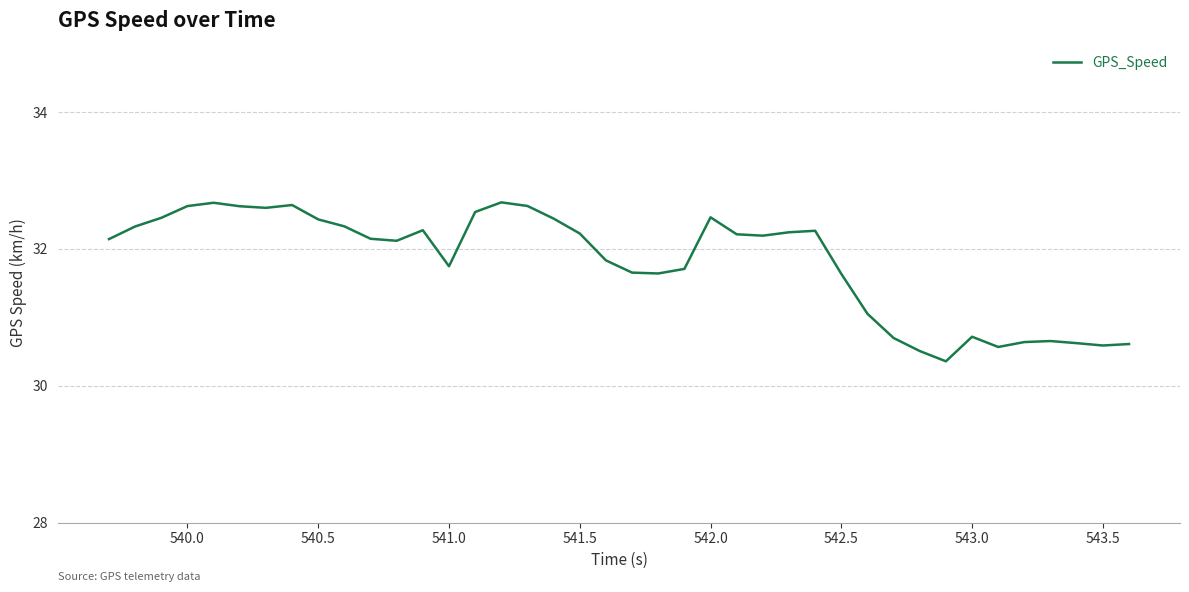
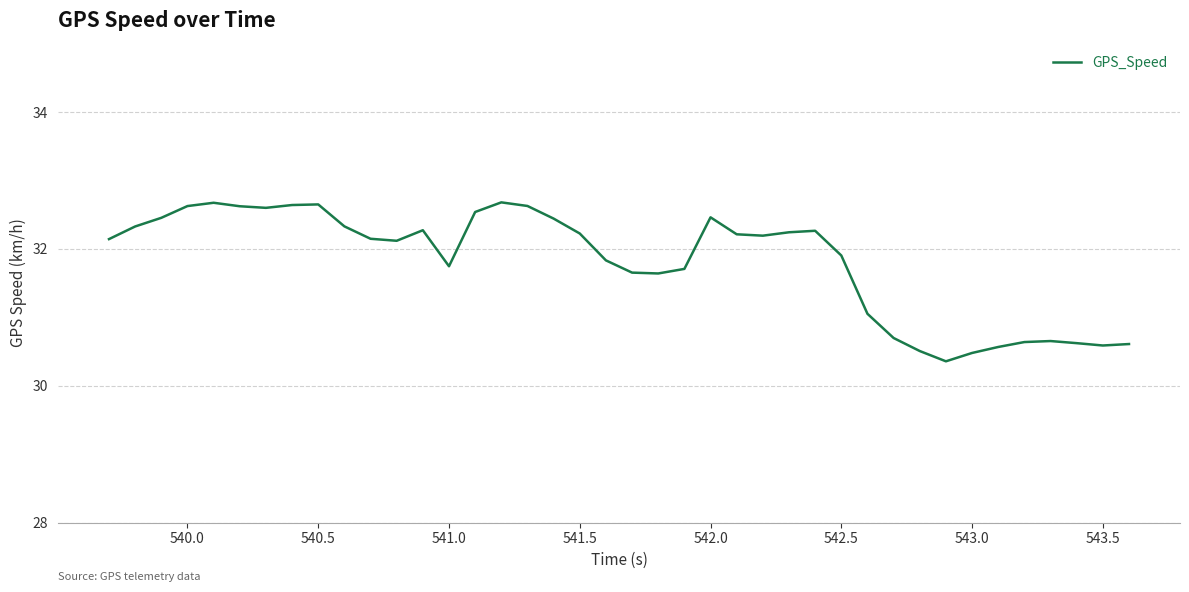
  {
    "540.0": 32.6,
-   "540.5": 32.4,
+   "540.5": 32.6,
    "541.0": 31.7,
    "541.5": 32.2,
    "542.0": 32.5,
-   "542.5": 31.6,
-   "543.0": 30.7,
+   "542.5": 31.9,
+   "543.0": 30.5,
    "543.5": 30.6
  }
